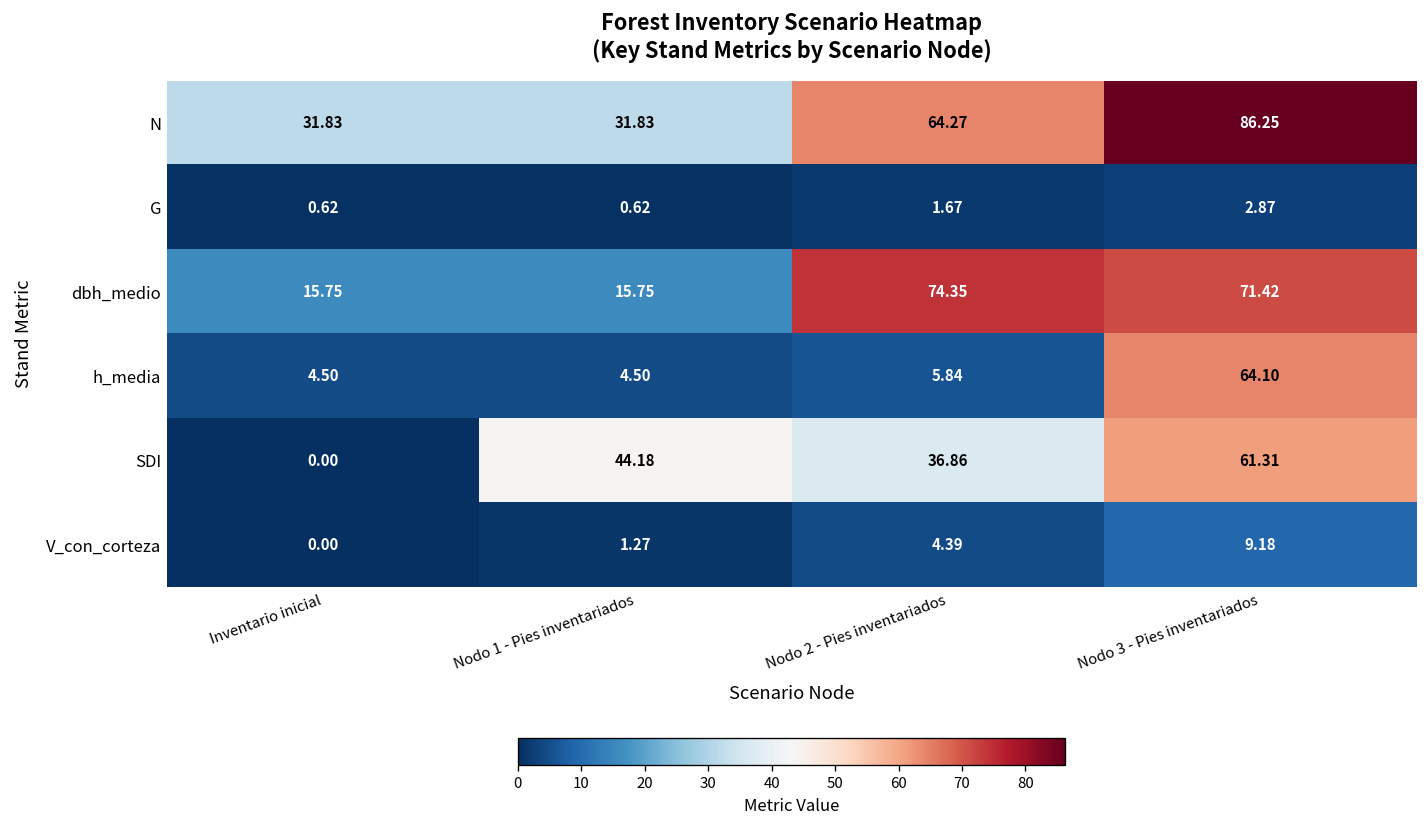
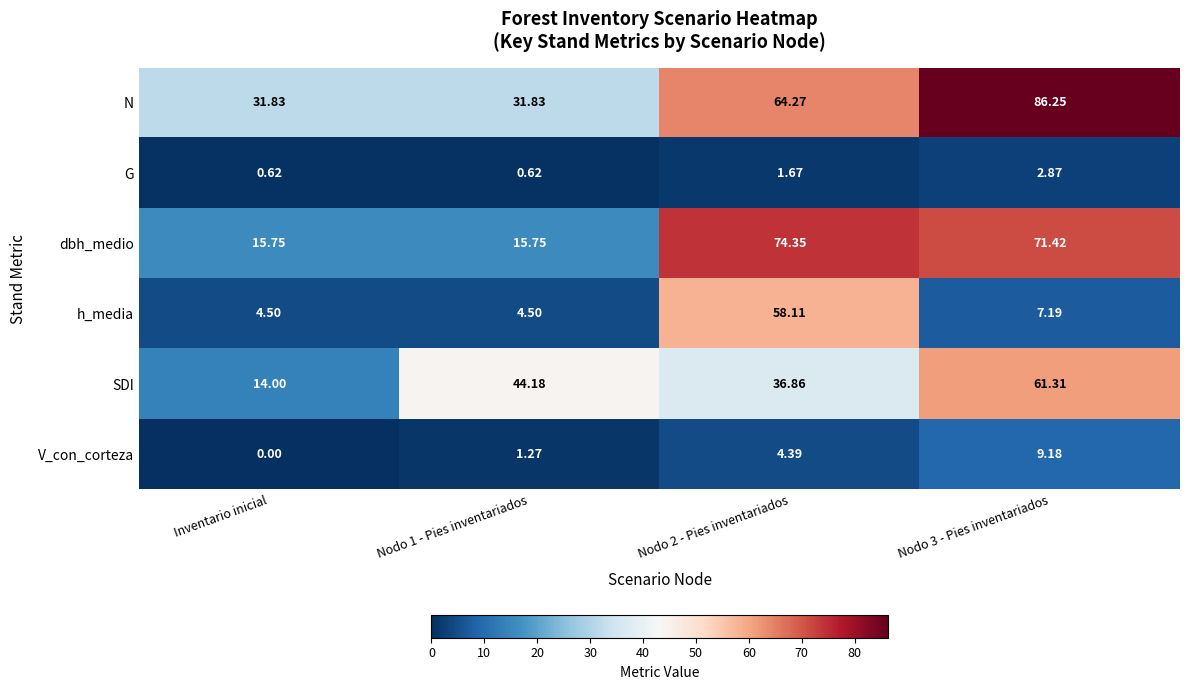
  {
    "N": {
      "Inventario inicial": 31.83,
      "Nodo 1 - Pies inventariados": 31.83,
      "Nodo 2 - Pies inventariados": 64.27,
      "Nodo 3 - Pies inventariados": 86.25
    },
    "G": {
      "Inventario inicial": 0.62,
      "Nodo 1 - Pies inventariados": 0.62,
      "Nodo 2 - Pies inventariados": 1.67,
      "Nodo 3 - Pies inventariados": 2.87
    },
    "dbh_medio": {
      "Inventario inicial": 15.75,
      "Nodo 1 - Pies inventariados": 15.75,
      "Nodo 2 - Pies inventariados": 74.35,
      "Nodo 3 - Pies inventariados": 71.42
    },
    "h_media": {
      "Inventario inicial": 4.50,
      "Nodo 1 - Pies inventariados": 4.50,
-     "Nodo 2 - Pies inventariados": 5.84,
-     "Nodo 3 - Pies inventariados": 64.10
+     "Nodo 2 - Pies inventariados": 58.11,
+     "Nodo 3 - Pies inventariados": 7.19
    },
    "SDI": {
-     "Inventario inicial": 0.00,
+     "Inventario inicial": 14.00,
      "Nodo 1 - Pies inventariados": 44.18,
      "Nodo 2 - Pies inventariados": 36.86,
      "Nodo 3 - Pies inventariados": 61.31
    },
    "V_con_corteza": {
      "Inventario inicial": 0.00,
      "Nodo 1 - Pies inventariados": 1.27,
      "Nodo 2 - Pies inventariados": 4.39,
      "Nodo 3 - Pies inventariados": 9.18
    }
  }
